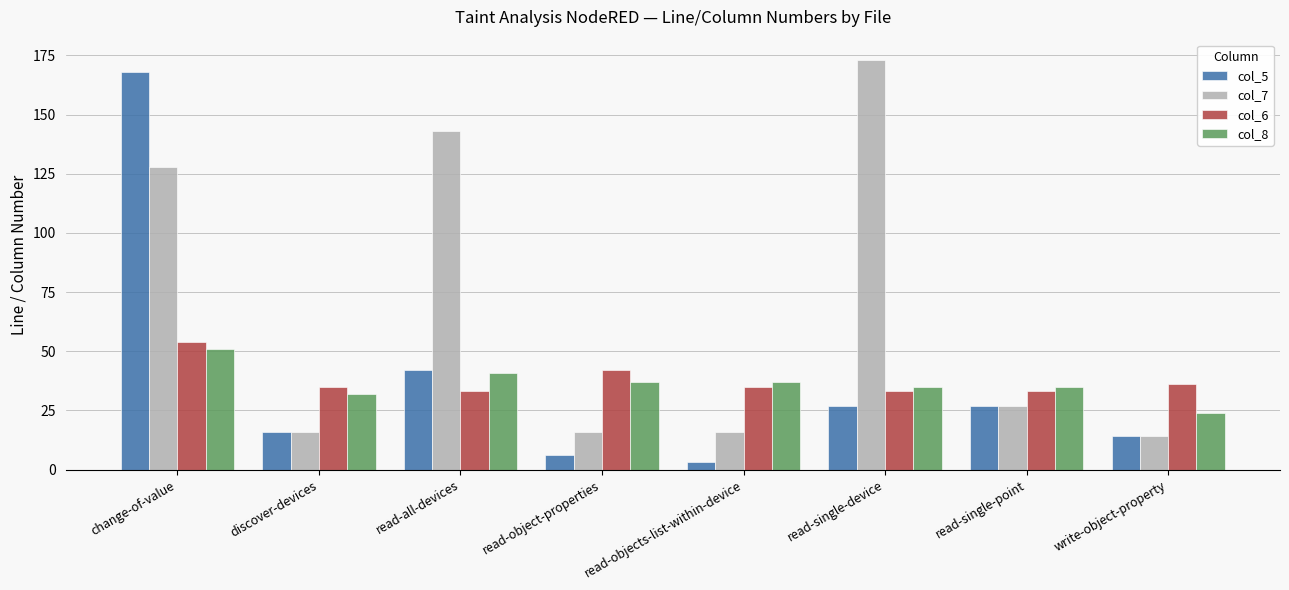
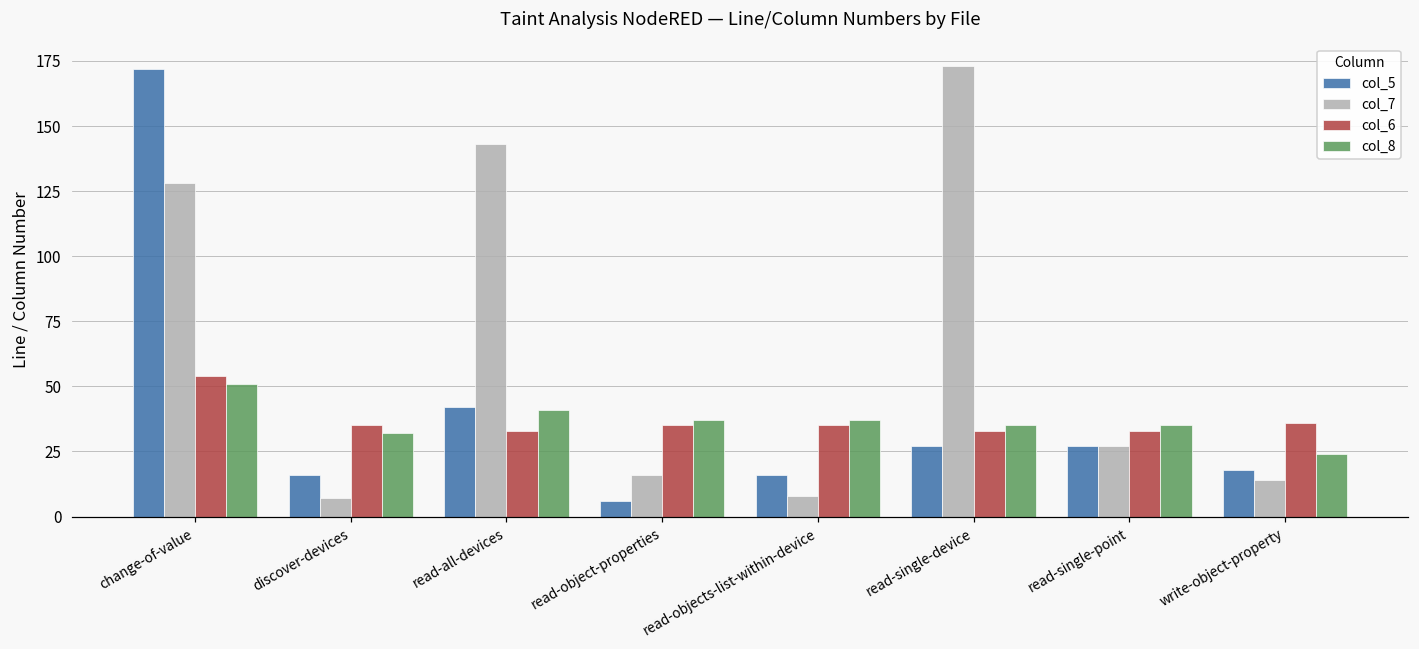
  {
    "col_5": {
-     "change-of-value": 168,
+     "change-of-value": 172,
      "discover-devices": 16,
      "read-all-devices": 42,
      "read-object-properties": 6,
-     "read-objects-list-within-device": 3,
+     "read-objects-list-within-device": 16,
      "read-single-device": 27,
      "read-single-point": 27,
-     "write-object-property": 14
+     "write-object-property": 18
    },
    "col_7": {
      "change-of-value": 128,
-     "discover-devices": 16,
+     "discover-devices": 7,
      "read-all-devices": 143,
      "read-object-properties": 16,
-     "read-objects-list-within-device": 16,
+     "read-objects-list-within-device": 8,
      "read-single-device": 173,
      "read-single-point": 27,
      "write-object-property": 14
    },
    "col_6": {
      "change-of-value": 54,
      "discover-devices": 35,
      "read-all-devices": 33,
-     "read-object-properties": 42,
+     "read-object-properties": 35,
      "read-objects-list-within-device": 35,
      "read-single-device": 33,
      "read-single-point": 33,
      "write-object-property": 36
    },
    "col_8": {
      "change-of-value": 51,
      "discover-devices": 32,
      "read-all-devices": 41,
      "read-object-properties": 37,
      "read-objects-list-within-device": 37,
      "read-single-device": 35,
      "read-single-point": 35,
      "write-object-property": 24
    }
  }
